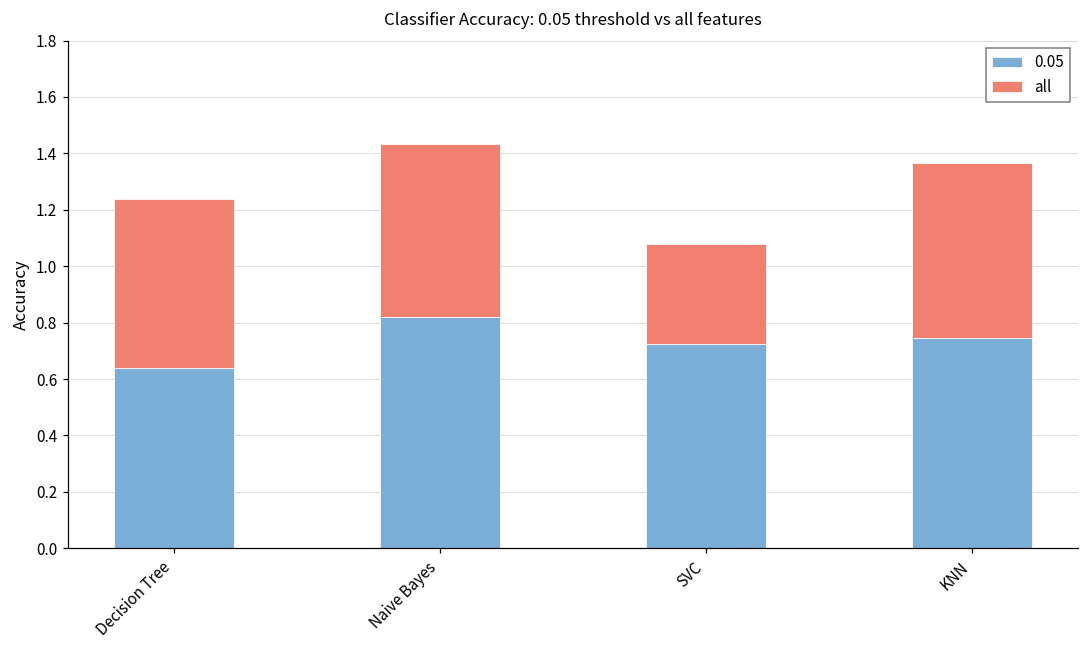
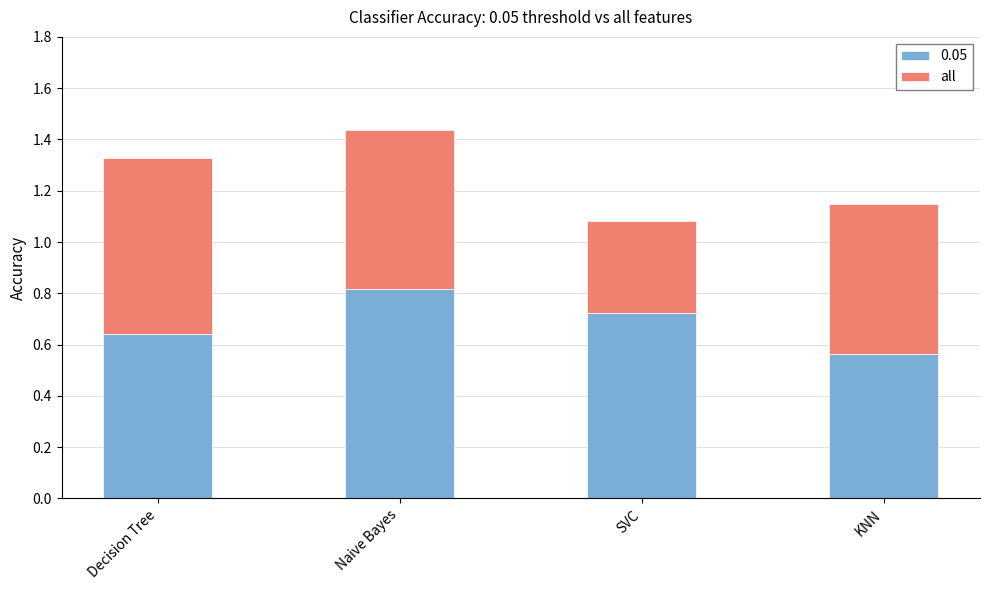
  {
    "0.05": {
      "Decision Tree": 0.64,
      "Naive Bayes": 0.82,
      "SVC": 0.72,
-     "KNN": 0.74
+     "KNN": 0.56
    },
    "all": {
-     "Decision Tree": 0.60,
+     "Decision Tree": 0.69,
      "Naive Bayes": 0.62,
      "SVC": 0.36,
-     "KNN": 0.62
+     "KNN": 0.59
    }
  }
